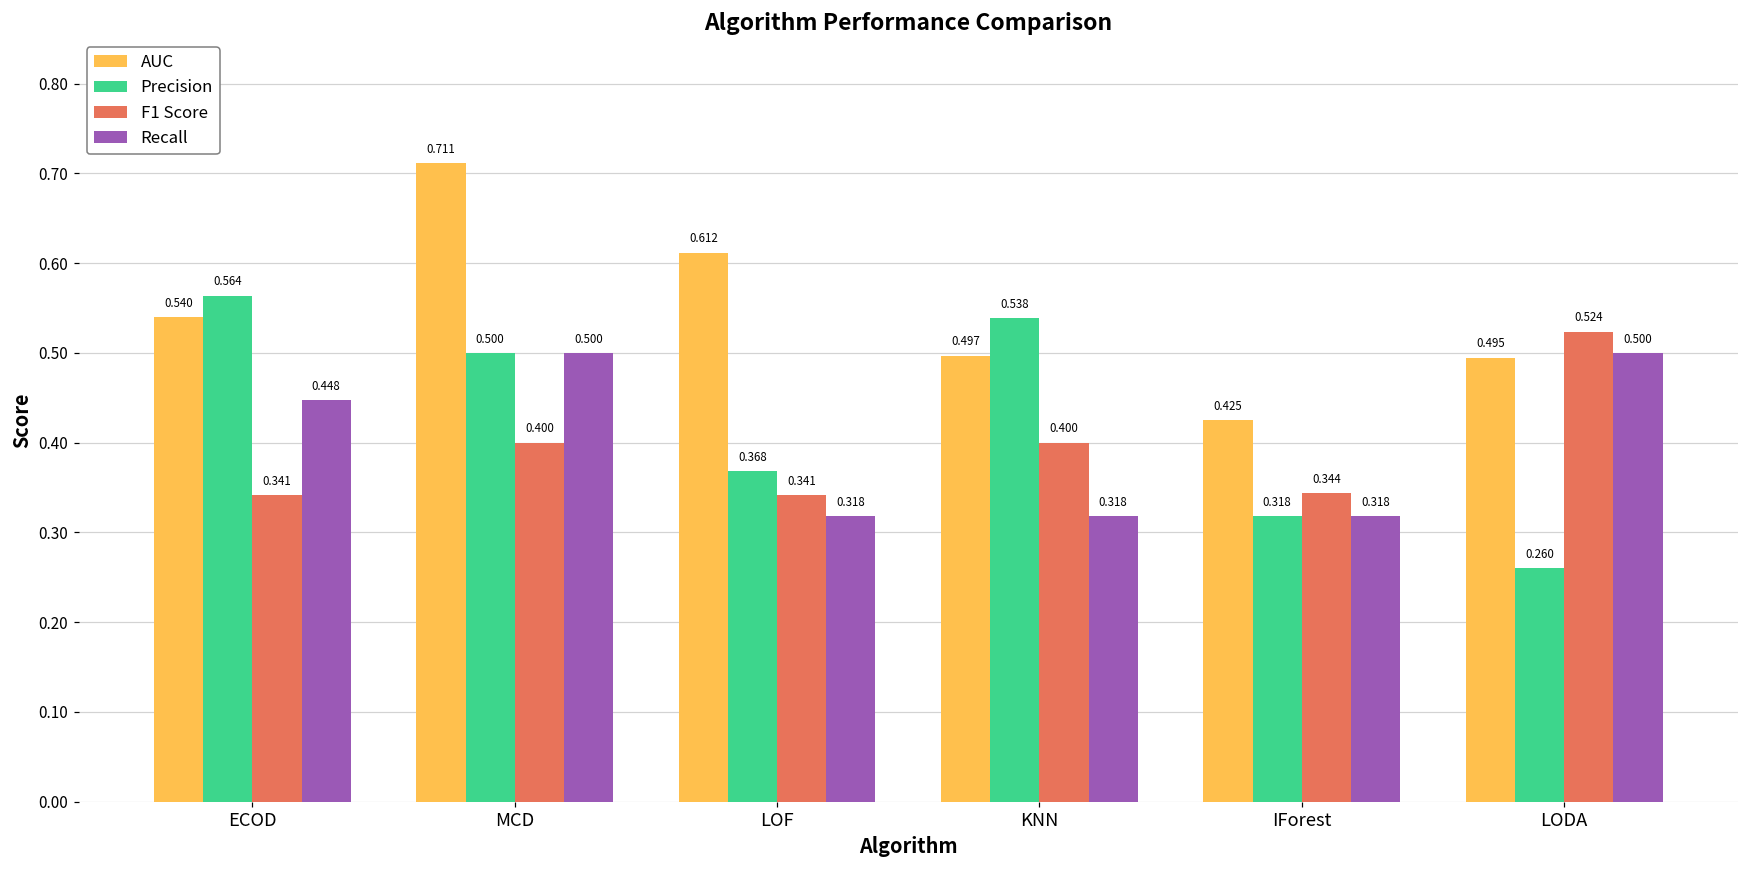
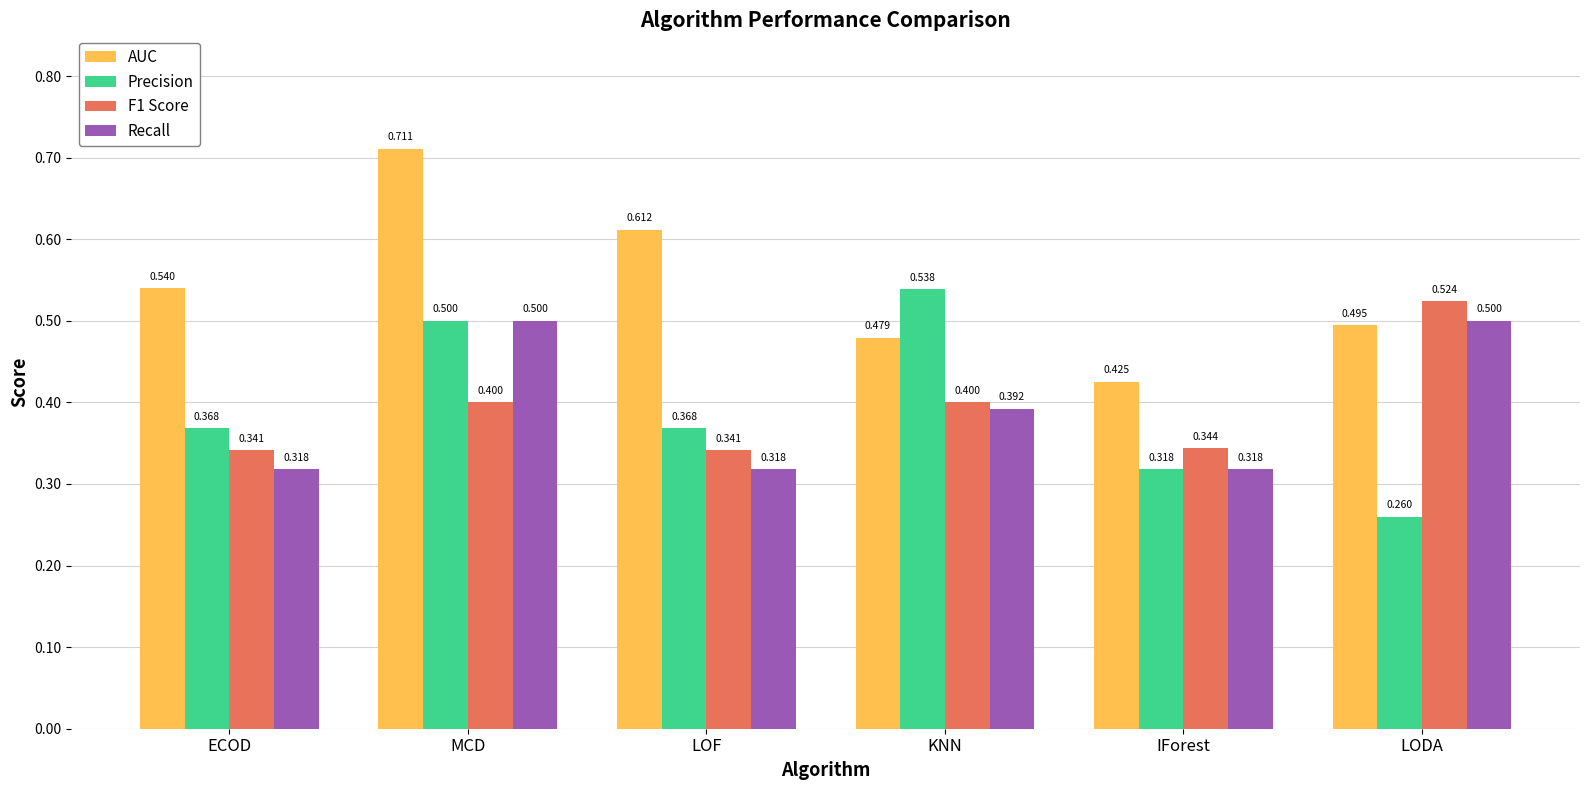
  {
    "AUC": {
      "ECOD": 0.540,
      "MCD": 0.711,
      "LOF": 0.612,
-     "KNN": 0.497,
+     "KNN": 0.479,
      "IForest": 0.425,
      "LODA": 0.495
    },
    "Precision": {
-     "ECOD": 0.564,
+     "ECOD": 0.368,
      "MCD": 0.500,
      "LOF": 0.368,
      "KNN": 0.538,
      "IForest": 0.318,
      "LODA": 0.260
    },
    "F1 Score": {
      "ECOD": 0.341,
      "MCD": 0.400,
      "LOF": 0.341,
      "KNN": 0.400,
      "IForest": 0.344,
      "LODA": 0.524
    },
    "Recall": {
-     "ECOD": 0.448,
+     "ECOD": 0.318,
      "MCD": 0.500,
      "LOF": 0.318,
-     "KNN": 0.318,
+     "KNN": 0.392,
      "IForest": 0.318,
      "LODA": 0.500
    }
  }
